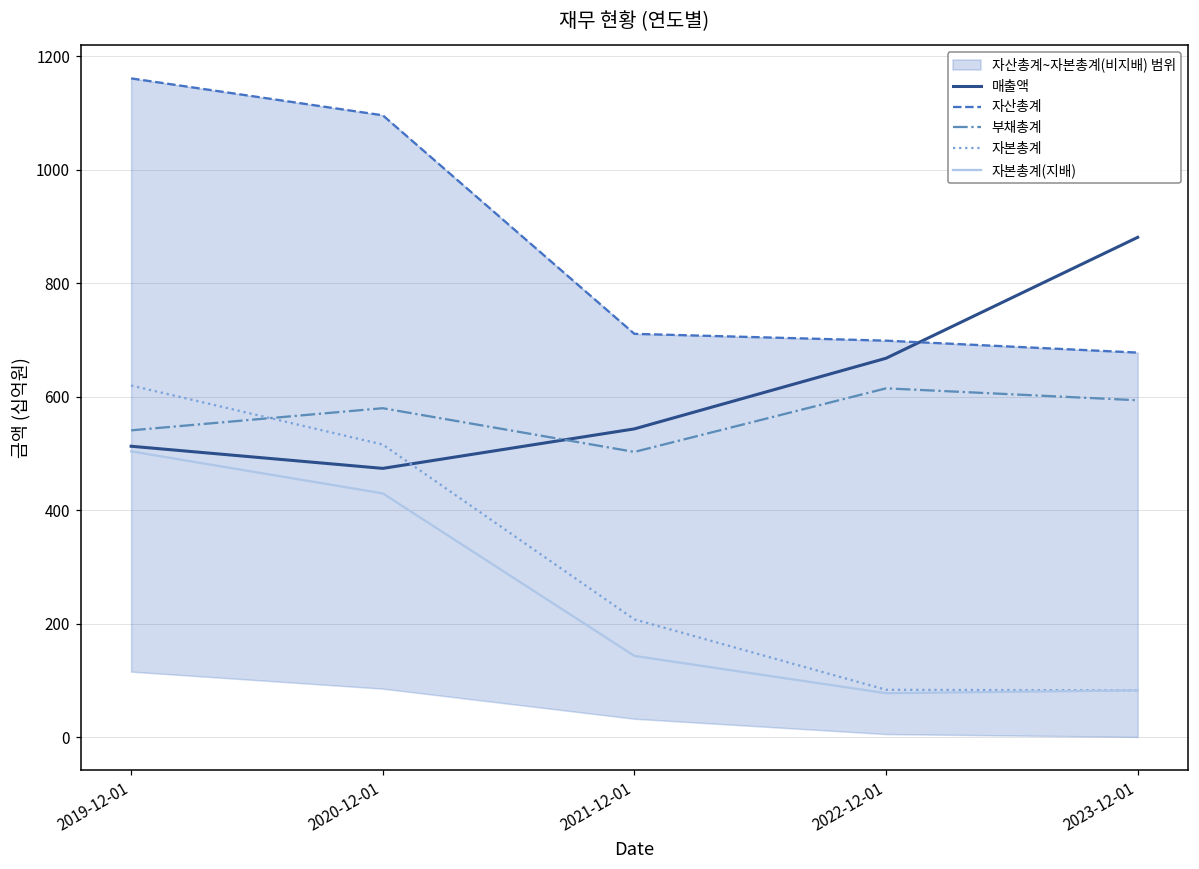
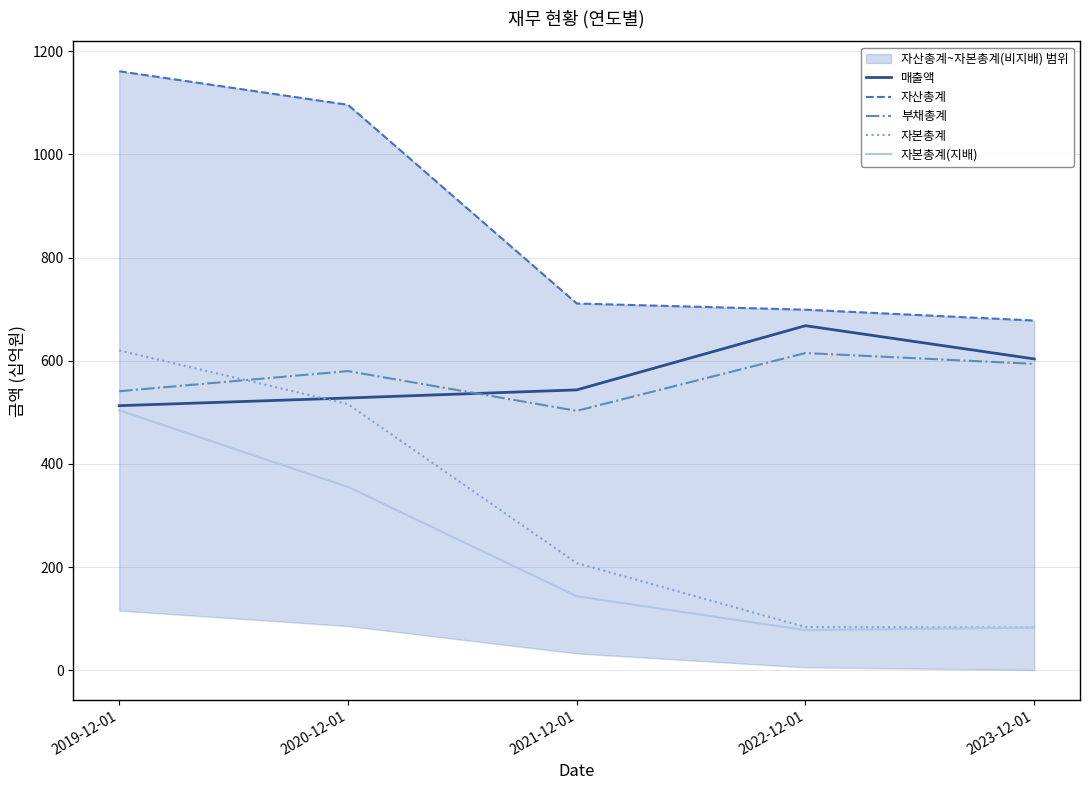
  {
    "매출액": {
      "2019-12-01": 510,
-     "2020-12-01": 470,
+     "2020-12-01": 530,
      "2021-12-01": 540,
      "2022-12-01": 670,
-     "2023-12-01": 880
+     "2023-12-01": 600
    },
    "자본총계(지배)": {
      "2019-12-01": 500,
-     "2020-12-01": 430,
+     "2020-12-01": 360,
      "2021-12-01": 140,
      "2022-12-01": 80
    }
  }
